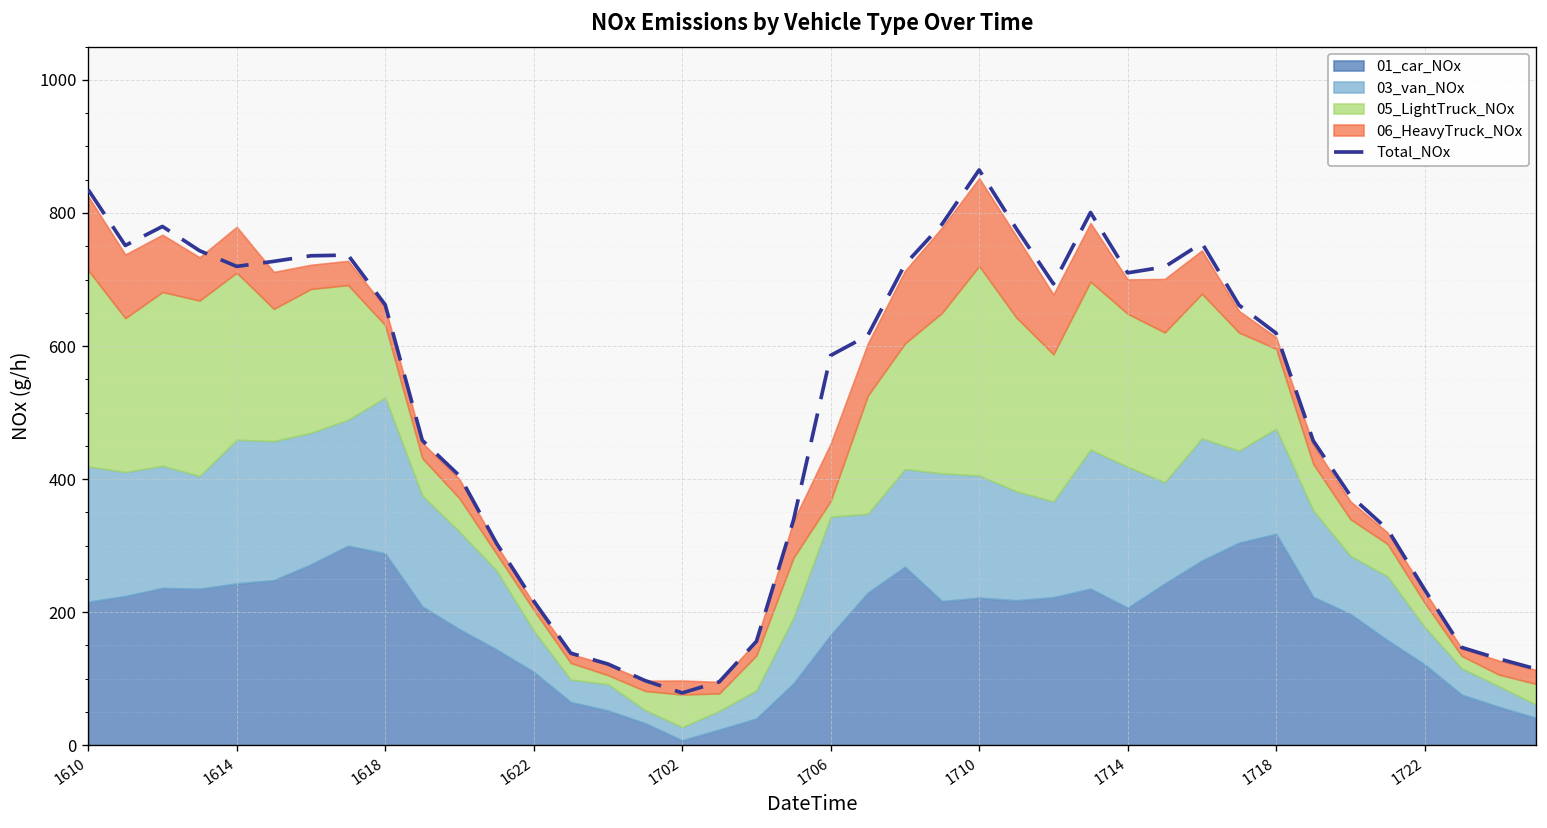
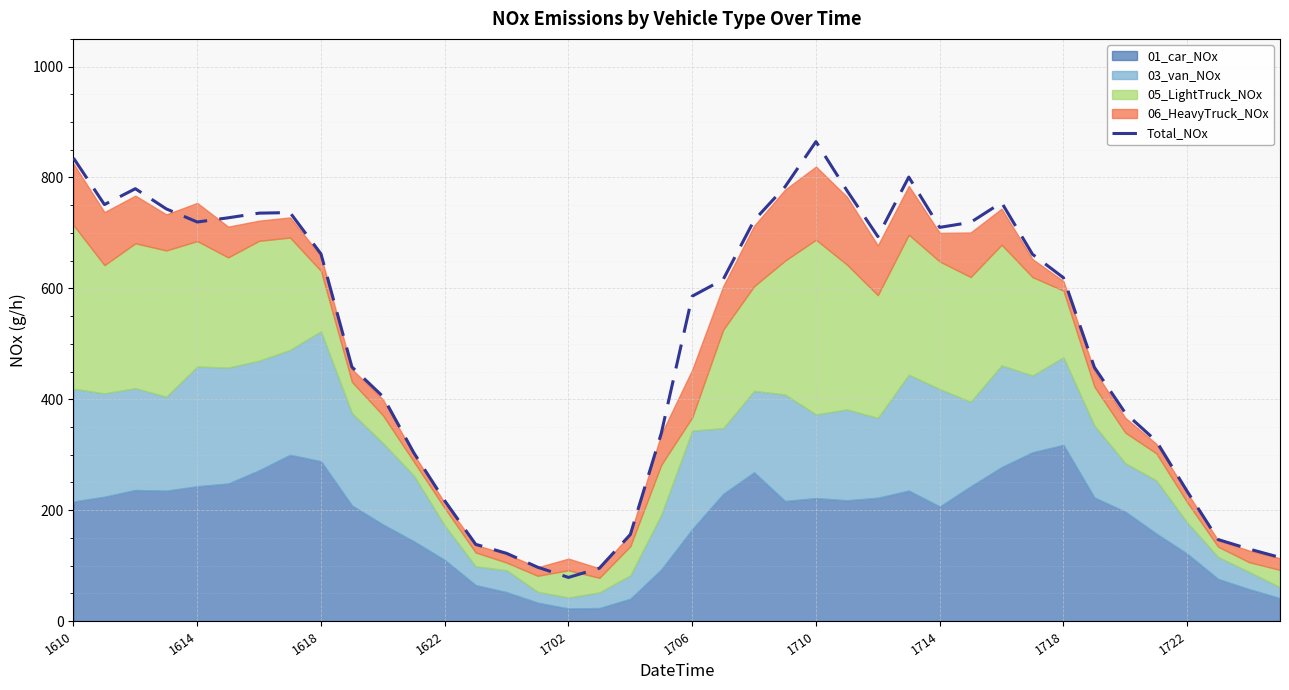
  {
    "Total_NOx": {
      "1610": 840,
      "1614": 720,
      "1706": 590,
      "1710": 860,
      "1714": 710,
      "1718": 620
    },
    "01_car_NOx": {
      "1610": 220,
      "1614": 240,
      "1618": 290,
      "1622": 110,
-     "1702": 10,
+     "1702": 20,
      "1706": 170,
      "1710": 220,
      "1714": 210,
      "1718": 320,
      "1722": 120
    },
    "03_van_NOx": {
      "1610": 200,
      "1614": 220,
      "1618": 230,
      "1622": 60,
      "1702": 20,
      "1706": 180,
-     "1710": 180,
+     "1710": 150,
      "1714": 210,
      "1718": 160,
      "1722": 60
    },
    "05_LightTruck_NOx": {
      "1610": 300,
-     "1614": 250,
+     "1614": 230,
      "1618": 110,
      "1622": 30,
      "1706": 20,
      "1710": 320,
      "1714": 230,
      "1718": 120,
      "1722": 40
    },
    "06_HeavyTruck_NOx": {
      "1610": 110,
      "1614": 70,
      "1702": 20,
      "1706": 90,
      "1710": 130,
      "1714": 50,
      "1718": 20
    }
  }
